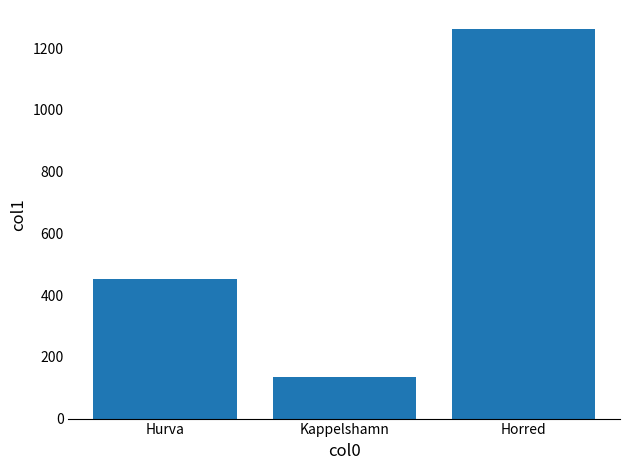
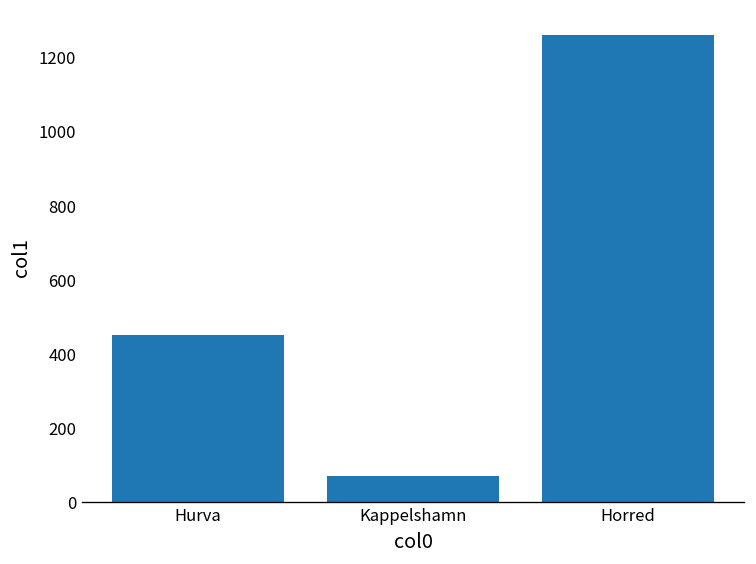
  {
    "Hurva": 450,
-   "Kappelshamn": 140,
+   "Kappelshamn": 70,
    "Horred": 1260
  }
